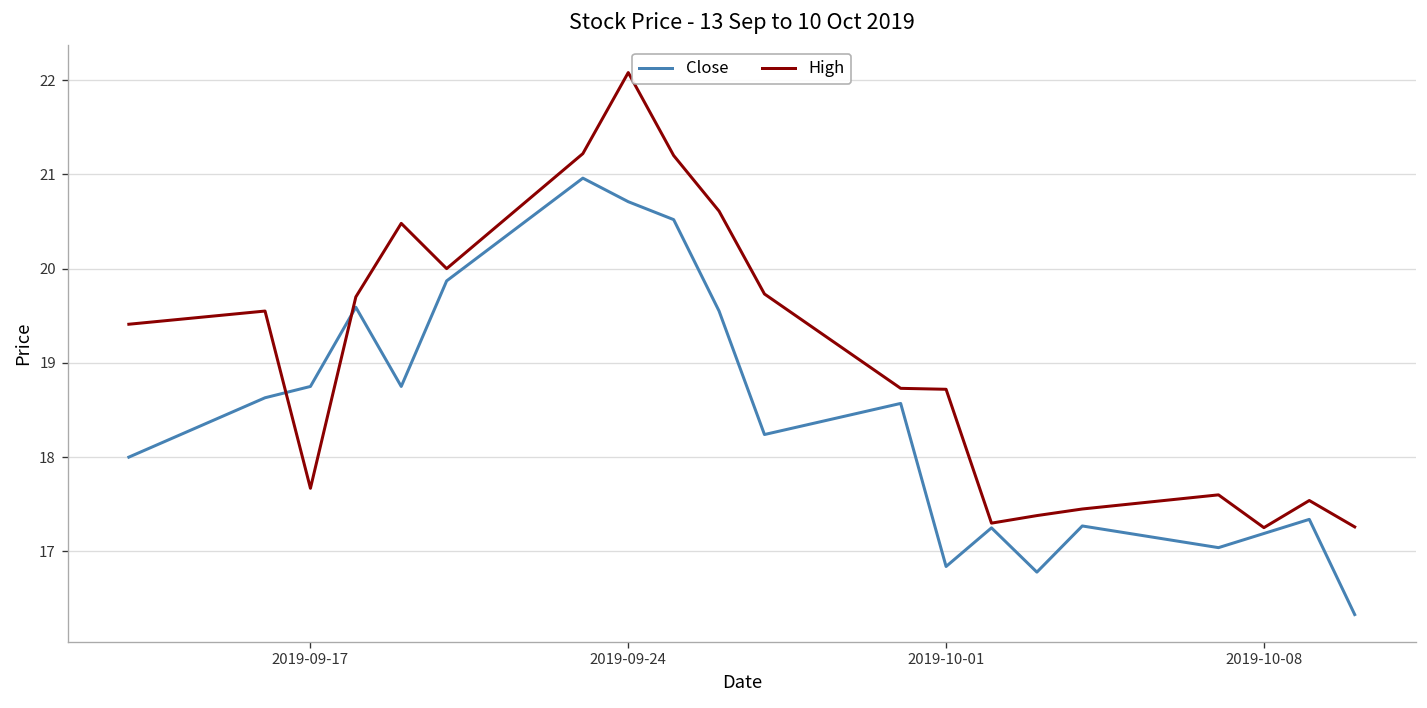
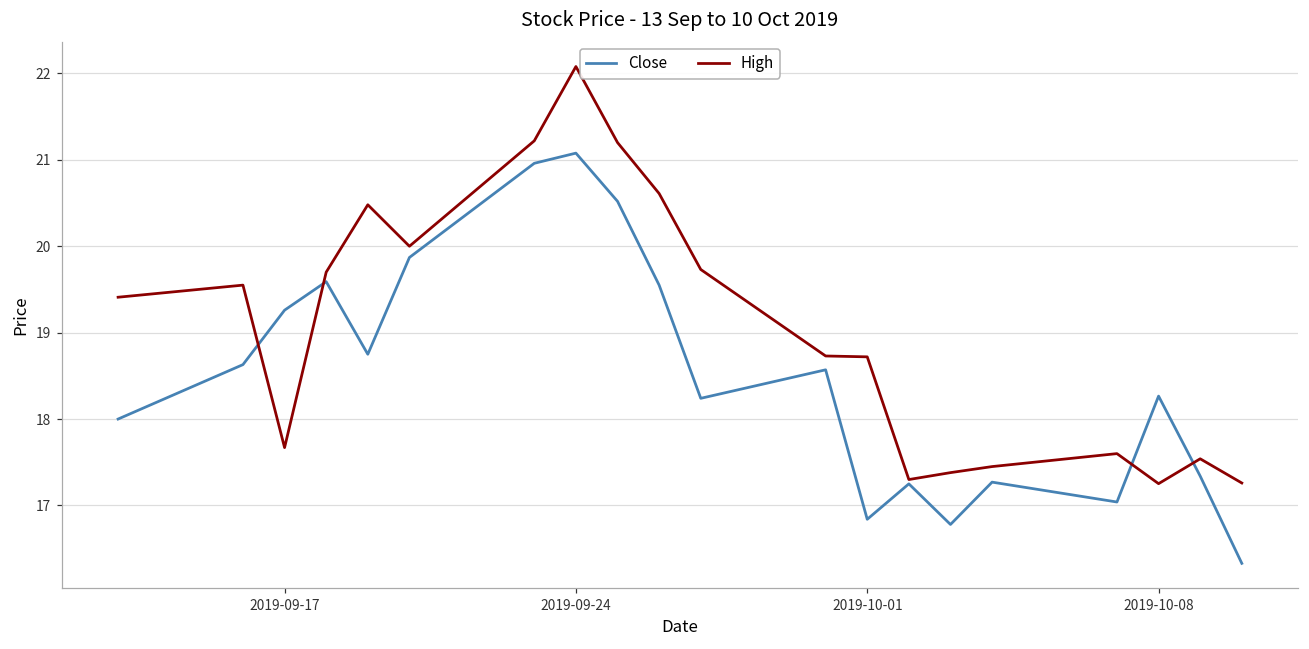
  {
    "Close": {
-     "2019-09-17": 18.8,
-     "2019-09-24": 20.7,
+     "2019-09-17": 19.3,
+     "2019-09-24": 21.1,
      "2019-10-01": 16.8,
-     "2019-10-08": 17.2
+     "2019-10-08": 18.3
    },
    "High": {
      "2019-09-17": 17.7,
      "2019-09-24": 22.1,
      "2019-10-01": 18.7,
      "2019-10-08": 17.3
    }
  }
